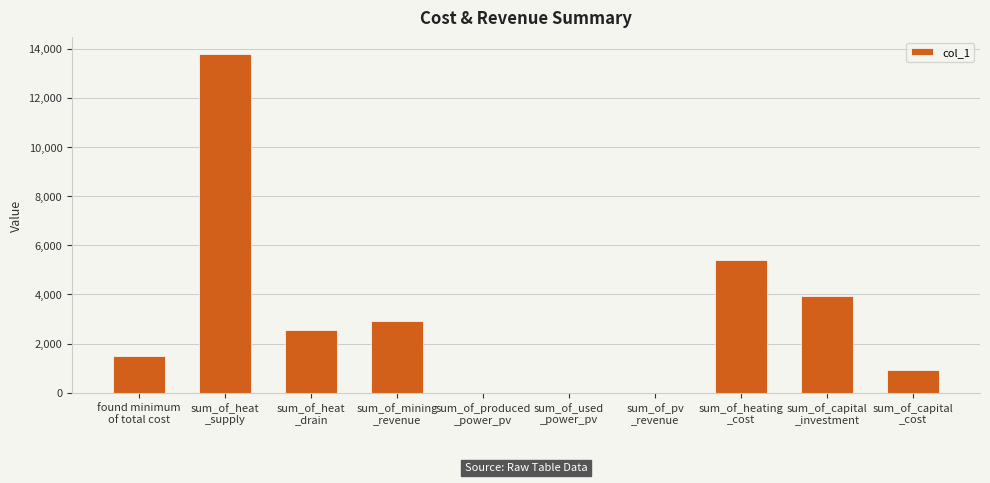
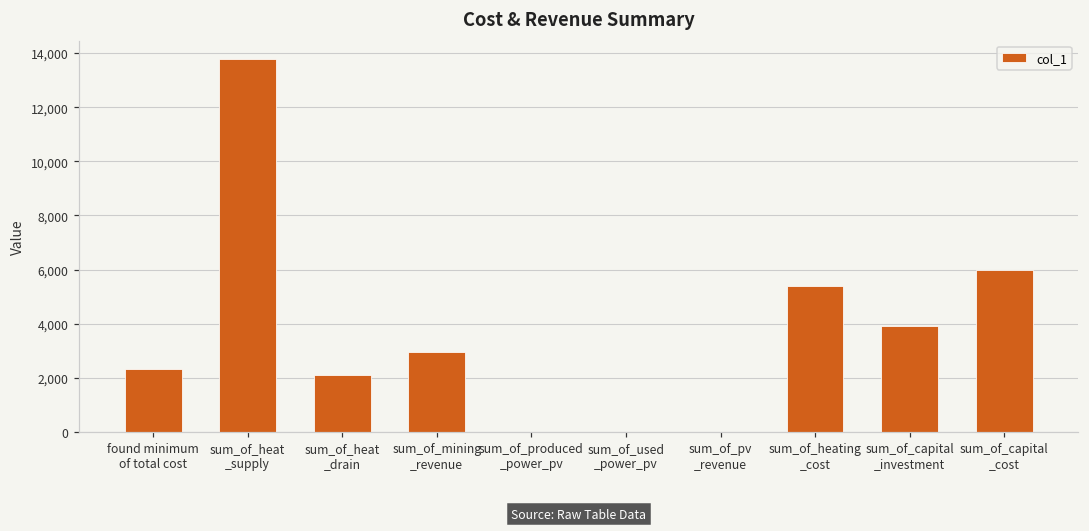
  {
-   "found minimum of total cost": "1,500",
+   "found minimum of total cost": "2,300",
    "sum_of_heat _supply": "13,800",
-   "sum_of_heat _drain": "2,500",
+   "sum_of_heat _drain": "2,100",
    "sum_of_mining _revenue": "2,900",
    "sum_of_produced _power_pv": "0",
    "sum_of_used _power_pv": "0",
    "sum_of_pv _revenue": "0",
    "sum_of_heating _cost": "5,400",
    "sum_of_capital _investment": "3,900",
-   "sum_of_capital _cost": "900"
+   "sum_of_capital _cost": "6,000"
  }
